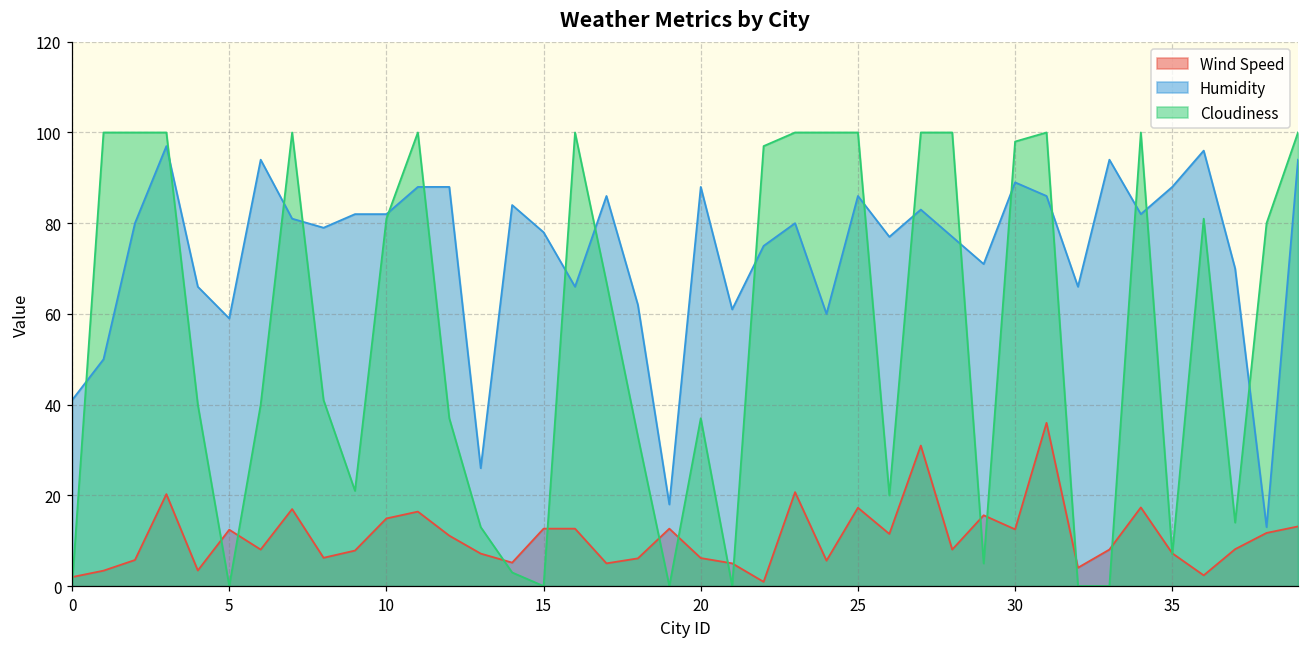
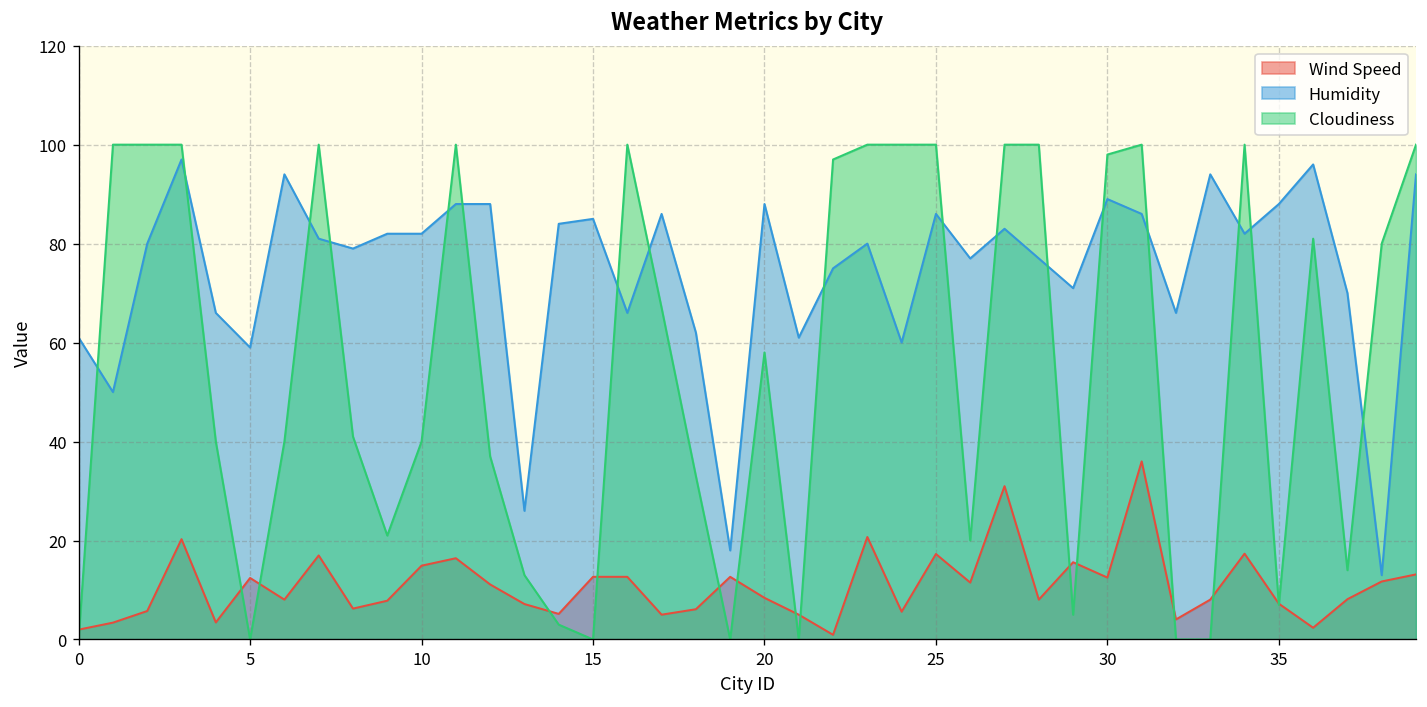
  {
    "Wind Speed": {
      "0": 2,
      "5": 12,
      "10": 15,
      "15": 13,
-     "20": 6,
+     "20": 8,
      "25": 17,
      "30": 13
    },
    "Humidity": {
-     "0": 41,
+     "0": 61,
      "5": 59,
      "10": 82,
-     "15": 78,
+     "15": 85,
      "20": 88,
      "25": 86,
      "30": 89,
      "35": 88
    },
    "Cloudiness": {
      "0": 0,
      "5": 0,
-     "10": 81,
+     "10": 40,
      "15": 0,
-     "20": 37,
+     "20": 58,
      "25": 100,
      "30": 98
    }
  }
